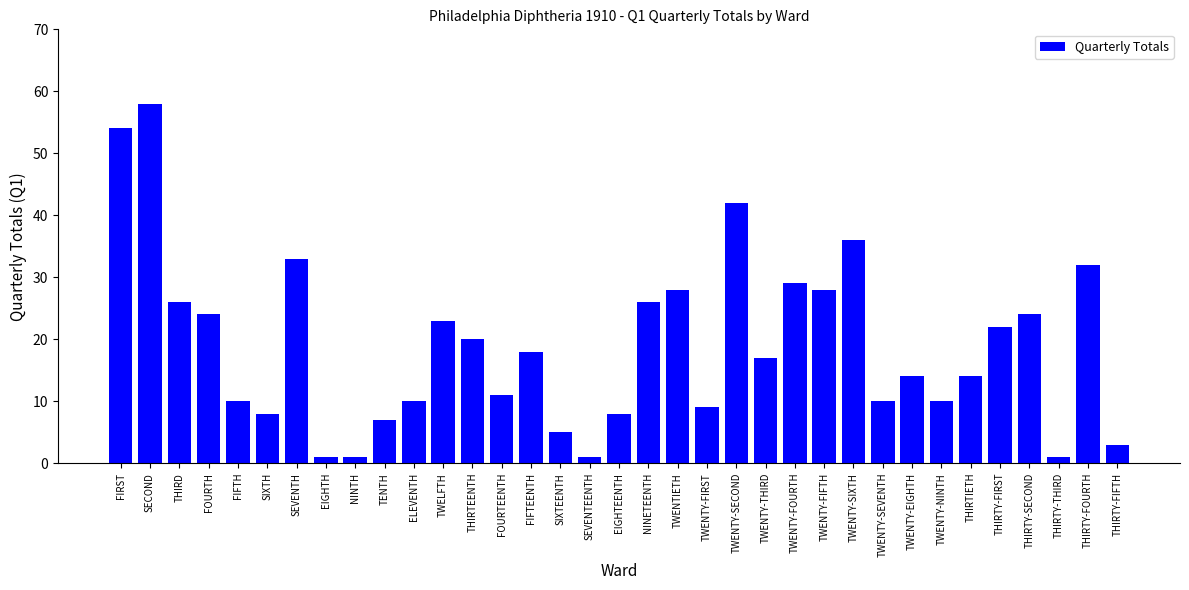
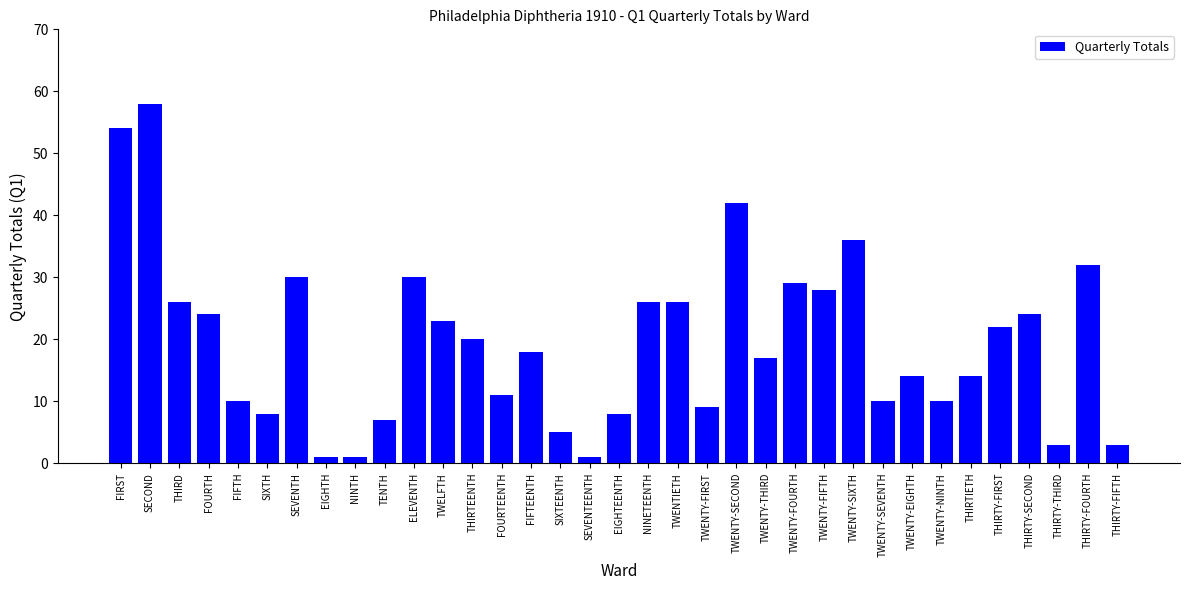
  {
    "FIRST": 54,
    "SECOND": 58,
    "THIRD": 26,
    "FOURTH": 24,
    "FIFTH": 10,
    "SIXTH": 8,
-   "SEVENTH": 33,
+   "SEVENTH": 30,
    "EIGHTH": 1,
    "NINTH": 1,
    "TENTH": 7,
-   "ELEVENTH": 10,
+   "ELEVENTH": 30,
    "TWELFTH": 23,
    "THIRTEENTH": 20,
    "FOURTEENTH": 11,
    "FIFTEENTH": 18,
    "SIXTEENTH": 5,
    "SEVENTEENTH": 1,
    "EIGHTEENTH": 8,
    "NINETEENTH": 26,
-   "TWENTIETH": 28,
+   "TWENTIETH": 26,
    "TWENTY-FIRST": 9,
    "TWENTY-SECOND": 42,
    "TWENTY-THIRD": 17,
    "TWENTY-FOURTH": 29,
    "TWENTY-FIFTH": 28,
    "TWENTY-SIXTH": 36,
    "TWENTY-SEVENTH": 10,
    "TWENTY-EIGHTH": 14,
    "TWENTY-NINTH": 10,
    "THIRTIETH": 14,
    "THIRTY-FIRST": 22,
    "THIRTY-SECOND": 24,
-   "THIRTY-THIRD": 1,
+   "THIRTY-THIRD": 3,
    "THIRTY-FOURTH": 32,
    "THIRTY-FIFTH": 3
  }
